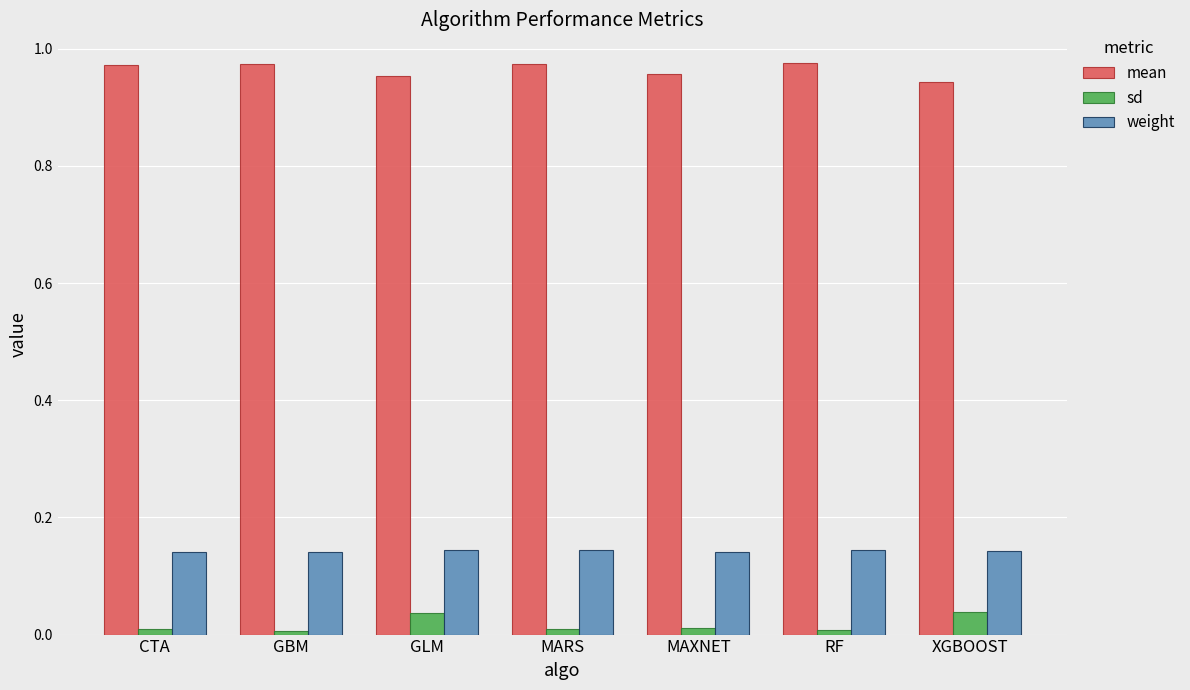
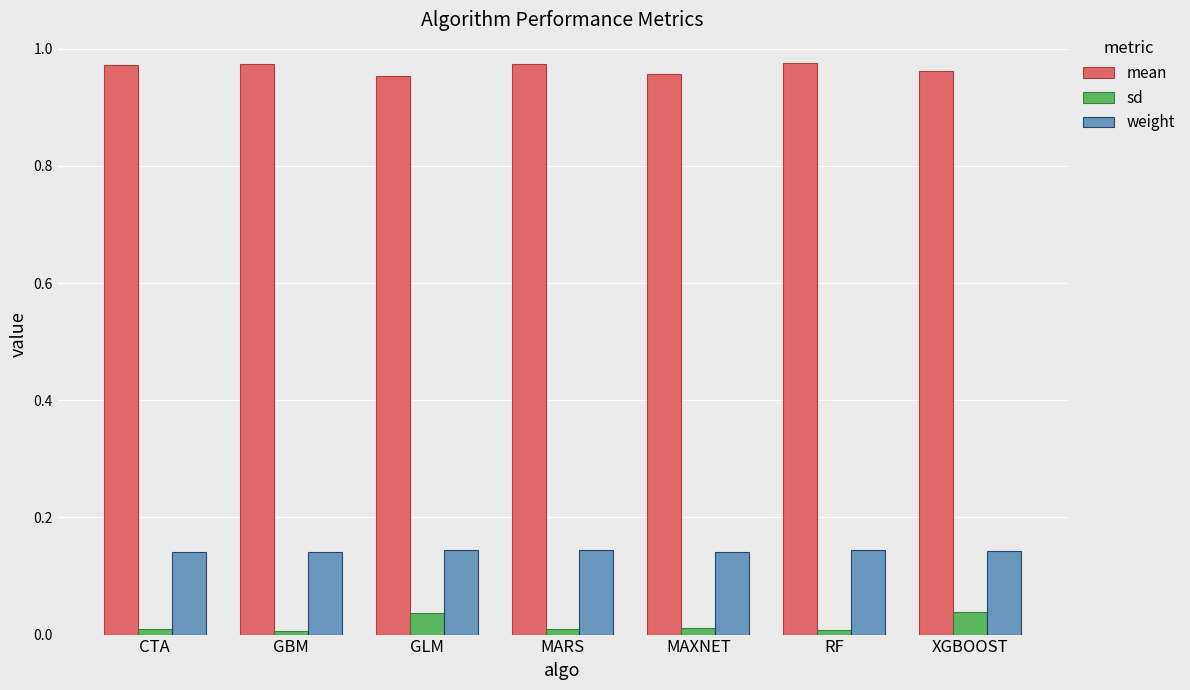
  {
    "mean": {
      "CTA": 0.97,
      "GBM": 0.97,
      "GLM": 0.95,
      "MARS": 0.97,
      "MAXNET": 0.96,
      "RF": 0.98,
-     "XGBOOST": 0.94
+     "XGBOOST": 0.96
    },
    "sd": {
      "CTA": 0.01,
      "GBM": 0.01,
      "GLM": 0.04,
      "MARS": 0.01,
      "MAXNET": 0.01,
      "RF": 0.01,
      "XGBOOST": 0.04
    },
    "weight": {
      "CTA": 0.14,
      "GBM": 0.14,
      "GLM": 0.14,
      "MARS": 0.14,
      "MAXNET": 0.14,
      "RF": 0.14,
      "XGBOOST": 0.14
    }
  }
